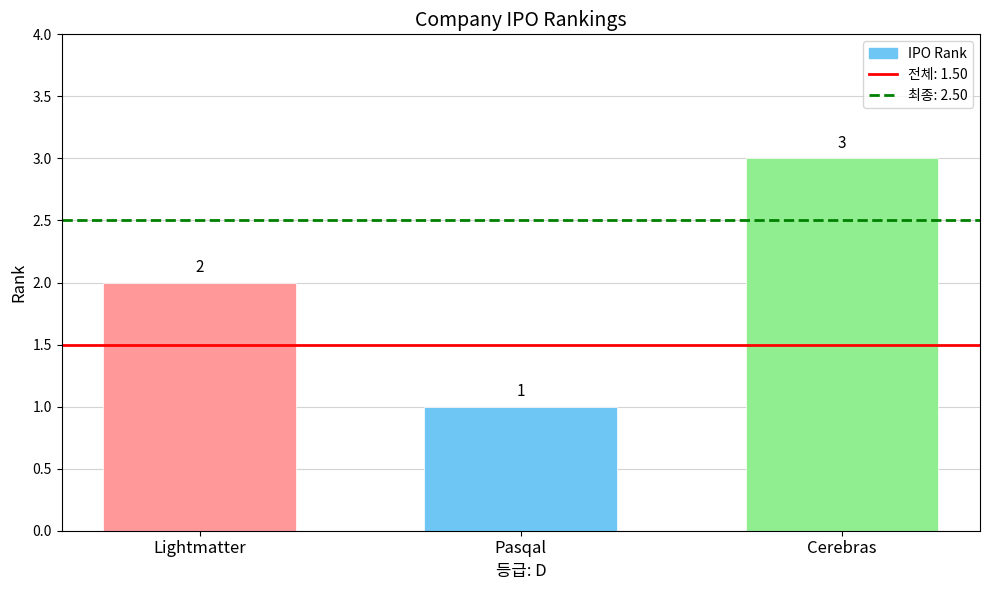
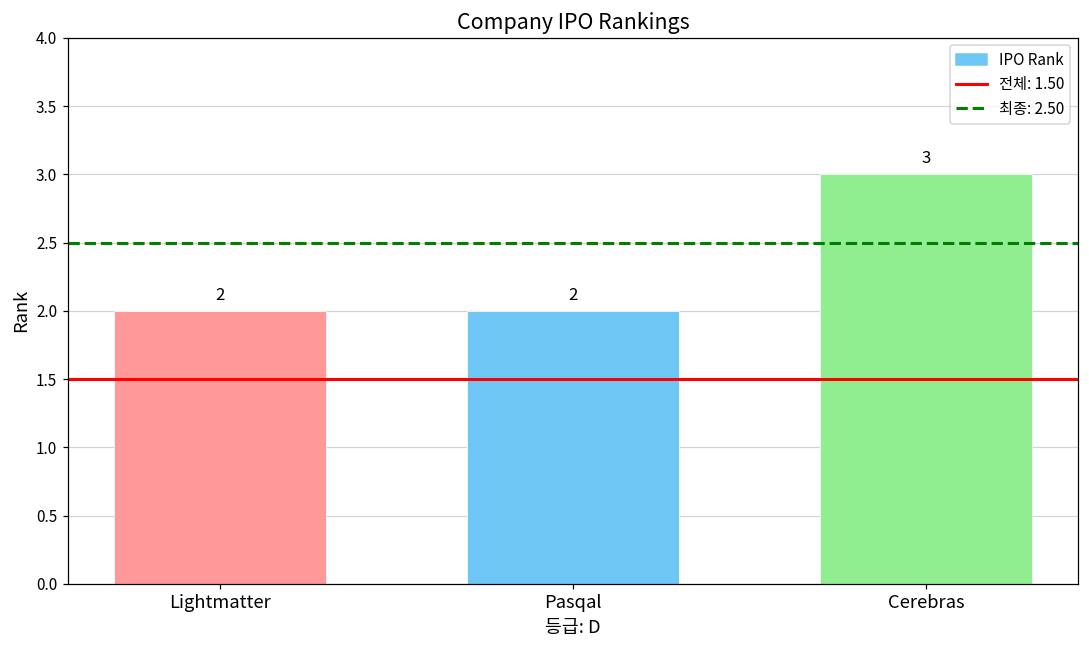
  {
    "Lightmatter": 2,
-   "Pasqal": 1,
+   "Pasqal": 2,
    "Cerebras": 3
  }
